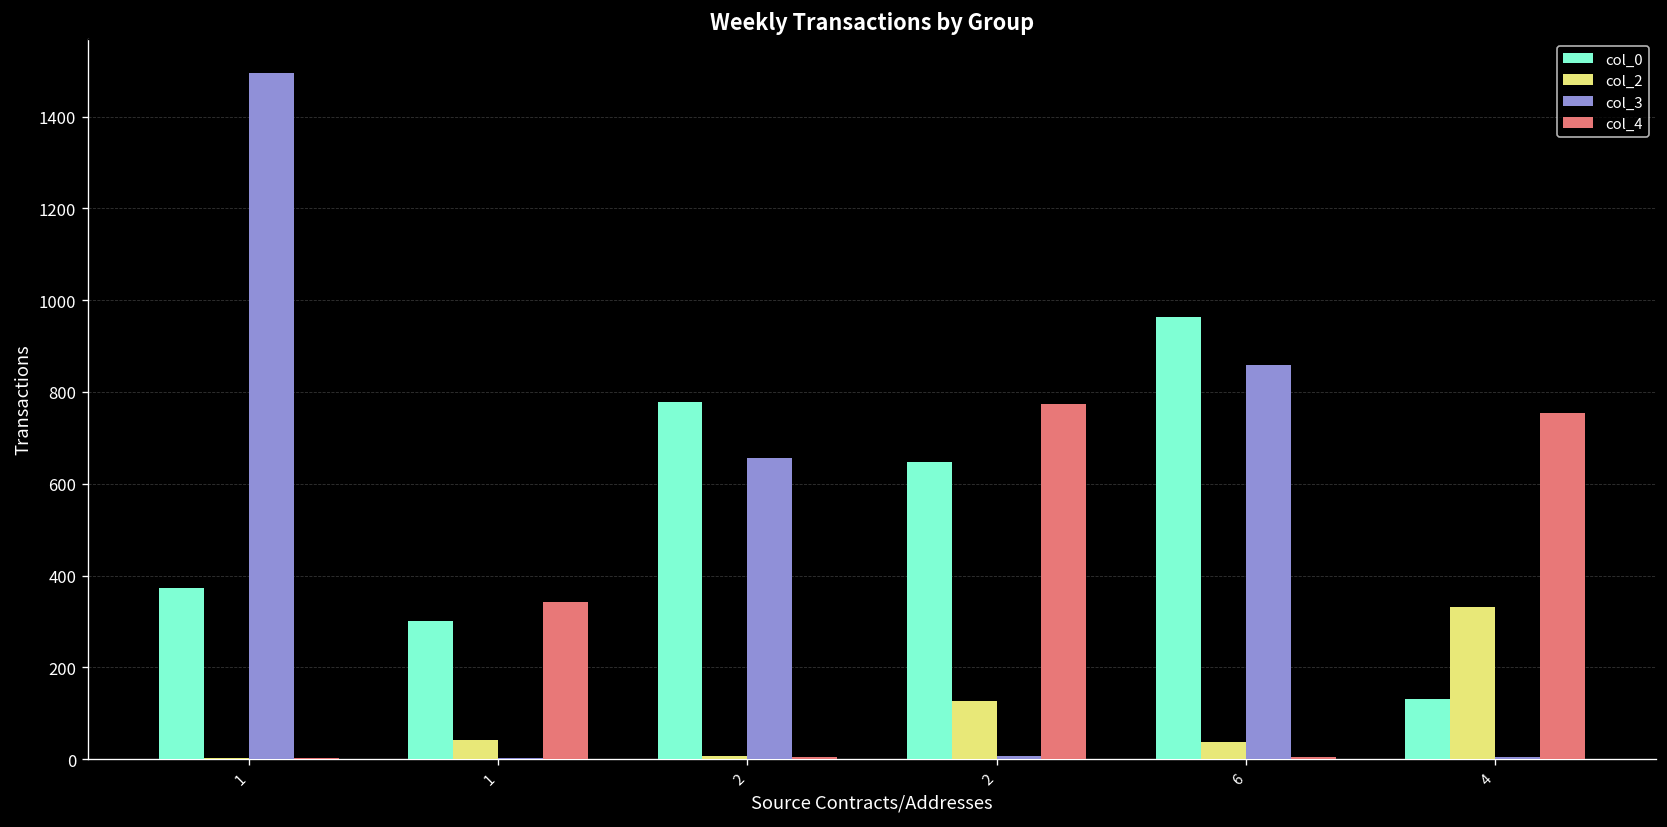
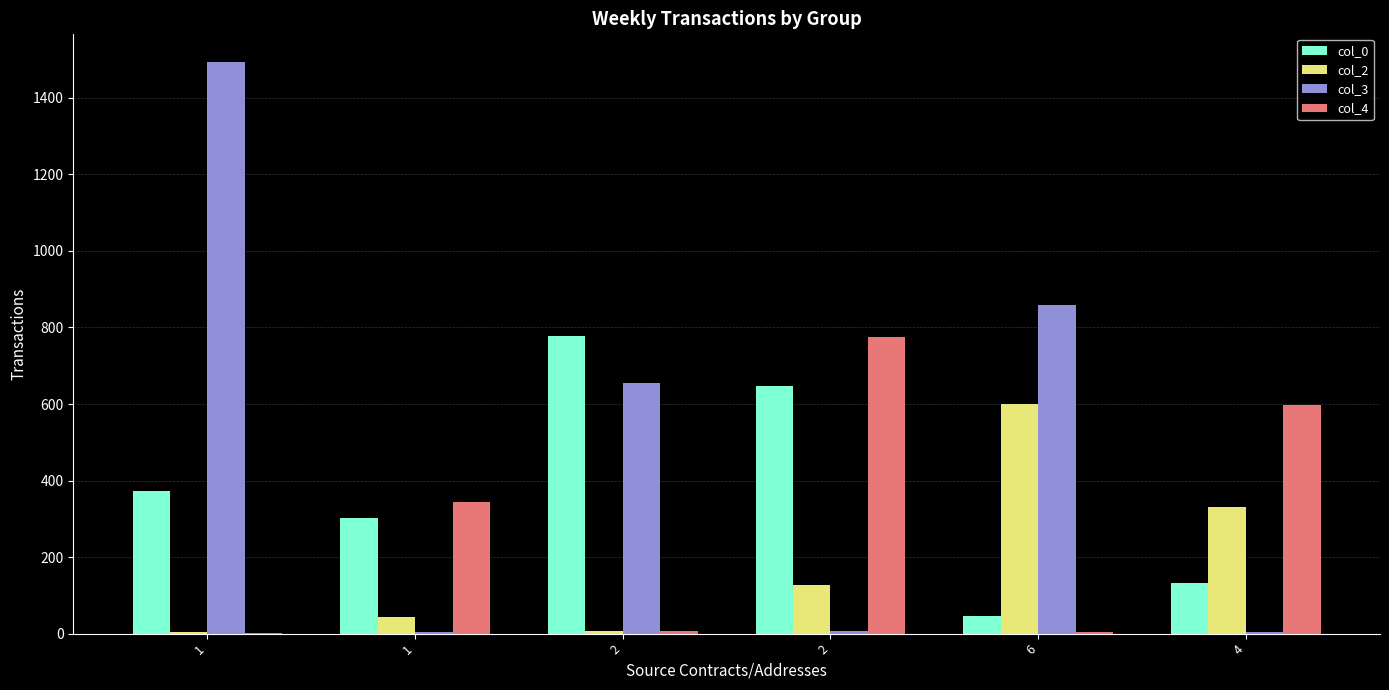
  {
    "col_0": {
-     "6": 960,
+     "6": 40,
      "4": 130
    },
    "col_2": {
-     "6": 40,
+     "6": 600,
      "4": 330
    },
    "col_3": {
      "6": 860
    },
    "col_4": {
-     "4": 750
+     "4": 600
    }
  }
